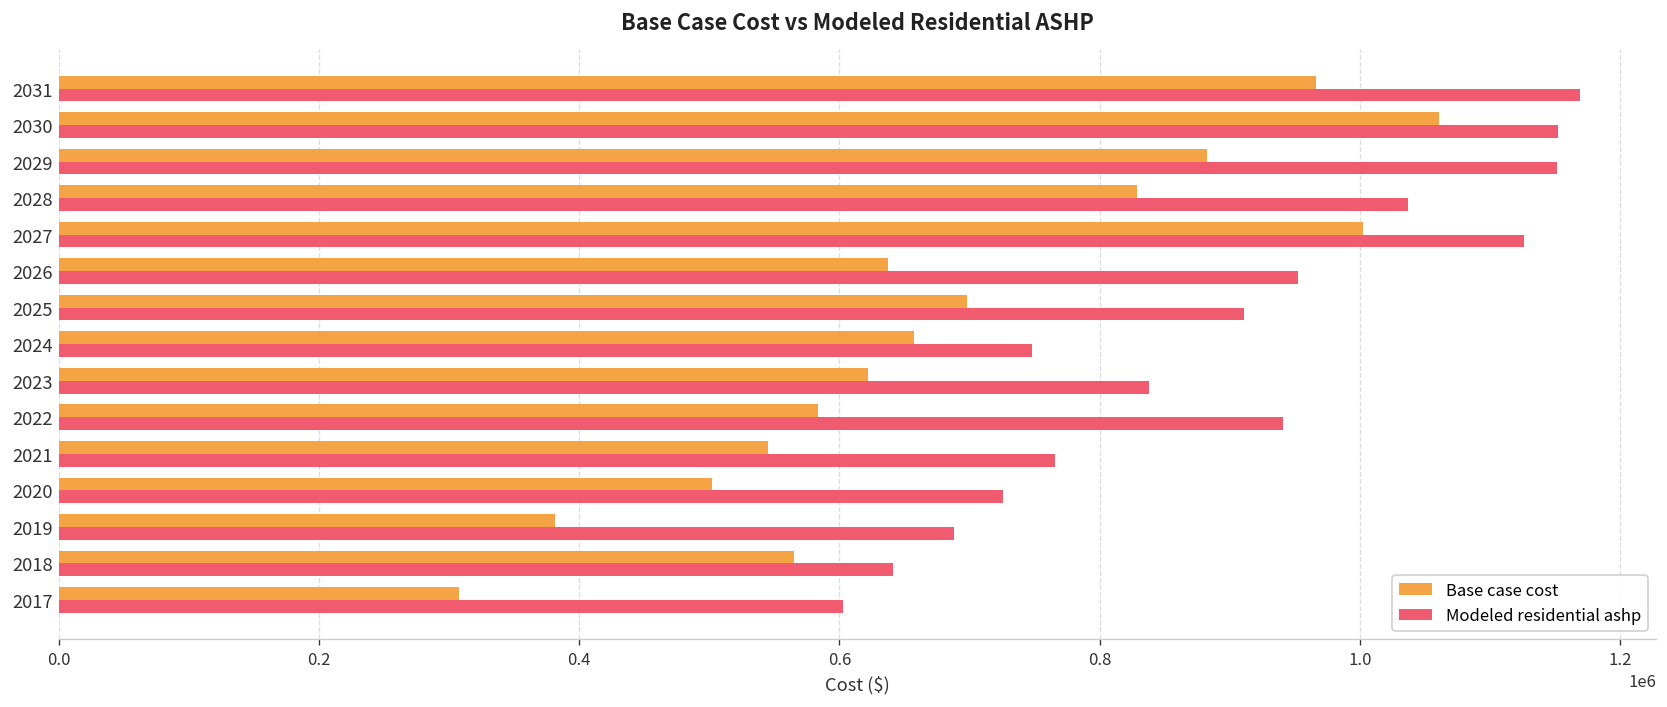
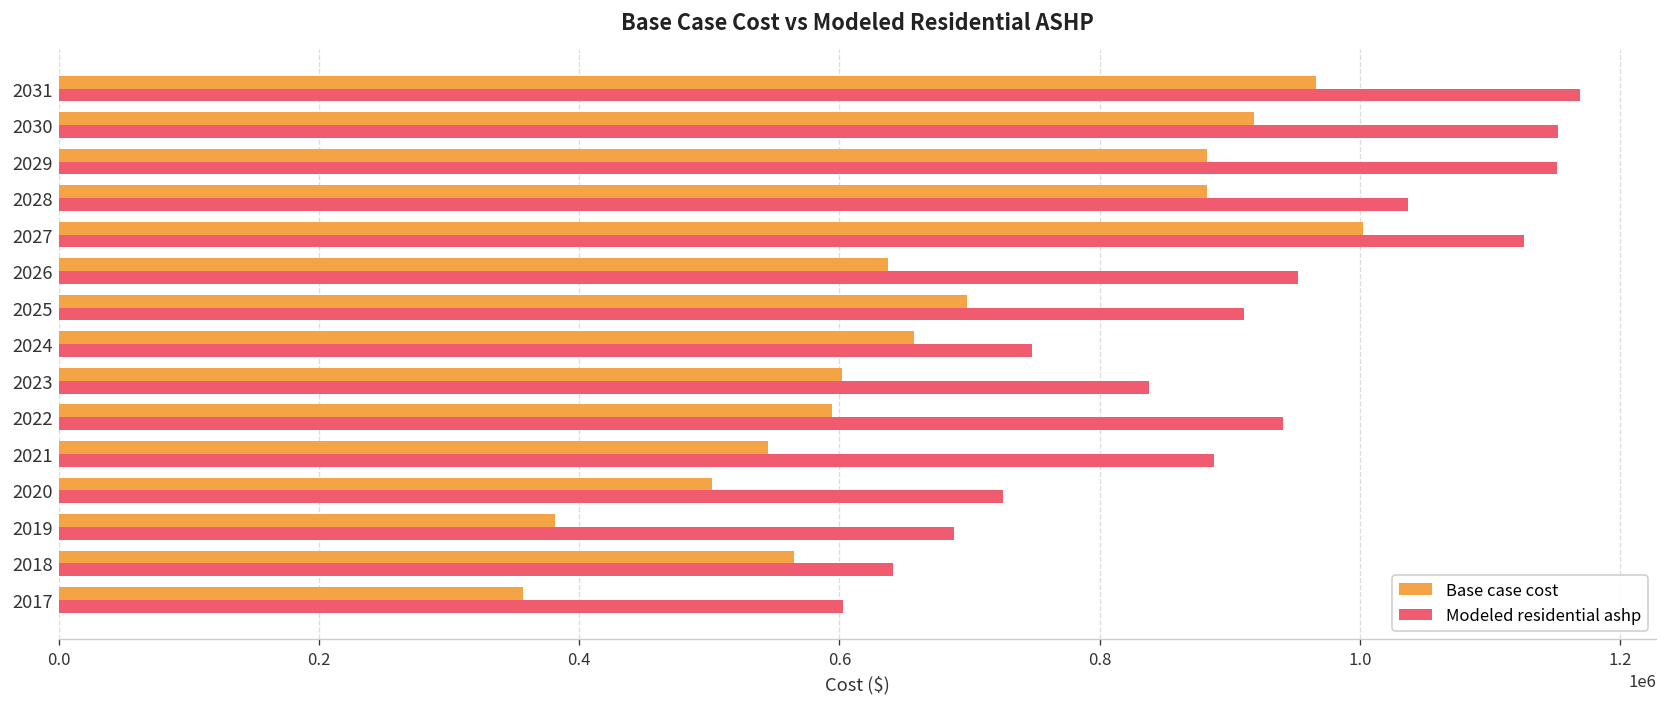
  {
    "Base case cost": {
      "2031": 966000,
-     "2030": 1060000,
+     "2030": 919000,
      "2029": 882000,
-     "2028": 829000,
+     "2028": 882000,
      "2027": 1002000,
      "2026": 637000,
      "2025": 698000,
      "2024": 657000,
-     "2023": 622000,
-     "2022": 583000,
+     "2023": 602000,
+     "2022": 595000,
      "2021": 545000,
      "2020": 502000,
      "2019": 381000,
      "2018": 565000,
-     "2017": 307000
+     "2017": 357000
    },
    "Modeled residential ashp": {
      "2031": 1169000,
      "2030": 1152000,
      "2029": 1151000,
      "2028": 1037000,
      "2027": 1126000,
      "2026": 952000,
      "2025": 911000,
      "2024": 748000,
      "2023": 838000,
      "2022": 941000,
-     "2021": 766000,
+     "2021": 888000,
      "2020": 726000,
      "2019": 688000,
      "2018": 641000,
      "2017": 603000
    }
  }
